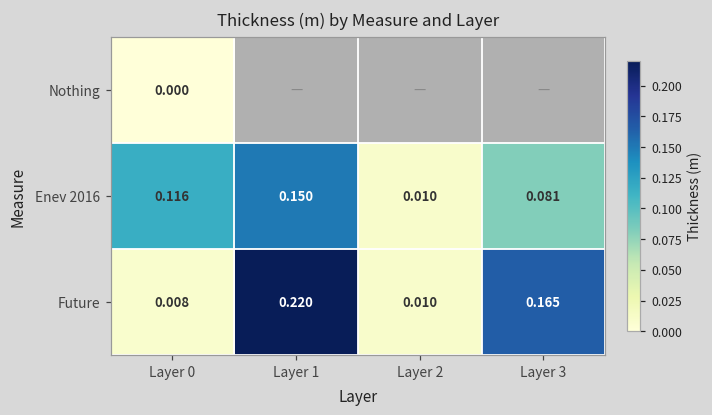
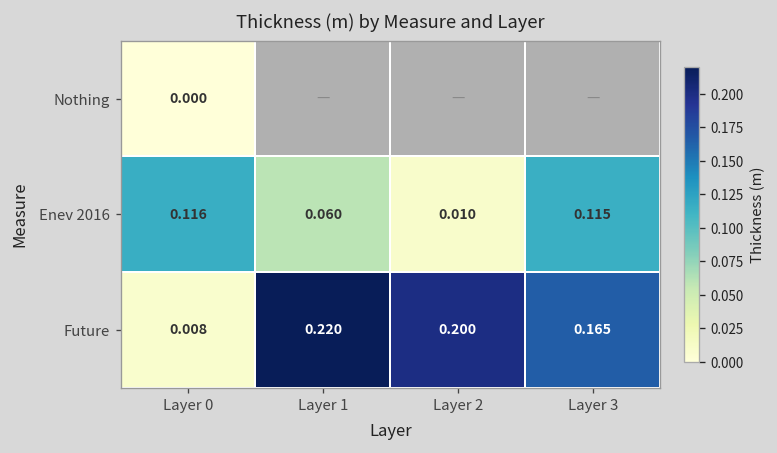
  {
    "Nothing": {
      "Layer 0": 0.000
    },
    "Enev 2016": {
      "Layer 0": 0.116,
-     "Layer 1": 0.150,
+     "Layer 1": 0.060,
      "Layer 2": 0.010,
-     "Layer 3": 0.081
+     "Layer 3": 0.115
    },
    "Future": {
      "Layer 0": 0.008,
      "Layer 1": 0.220,
-     "Layer 2": 0.010,
+     "Layer 2": 0.200,
      "Layer 3": 0.165
    }
  }
